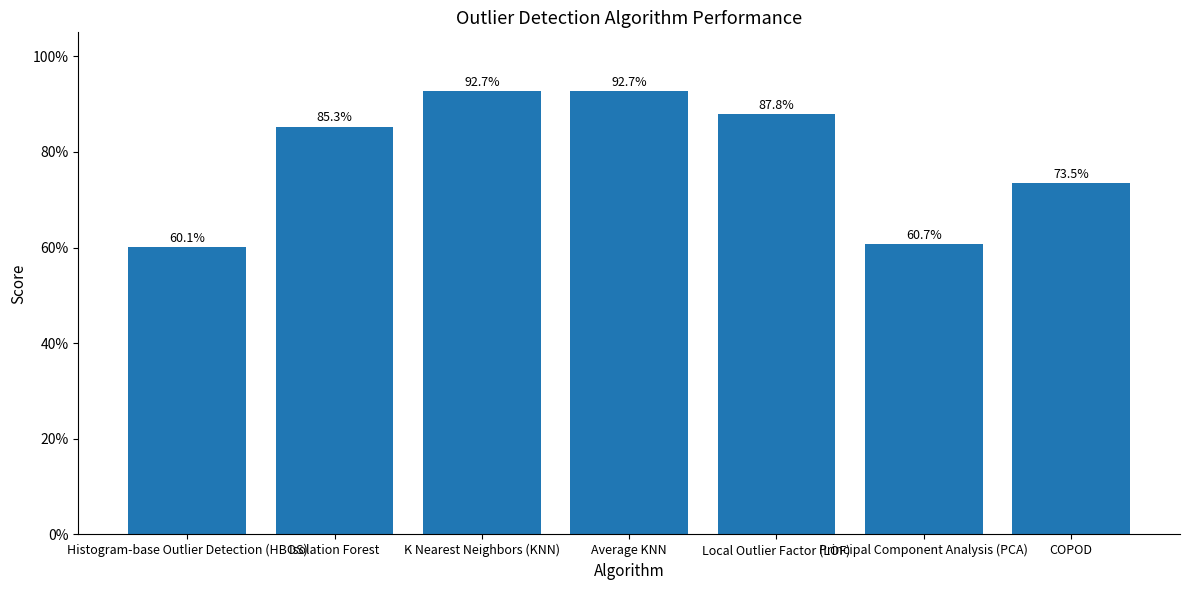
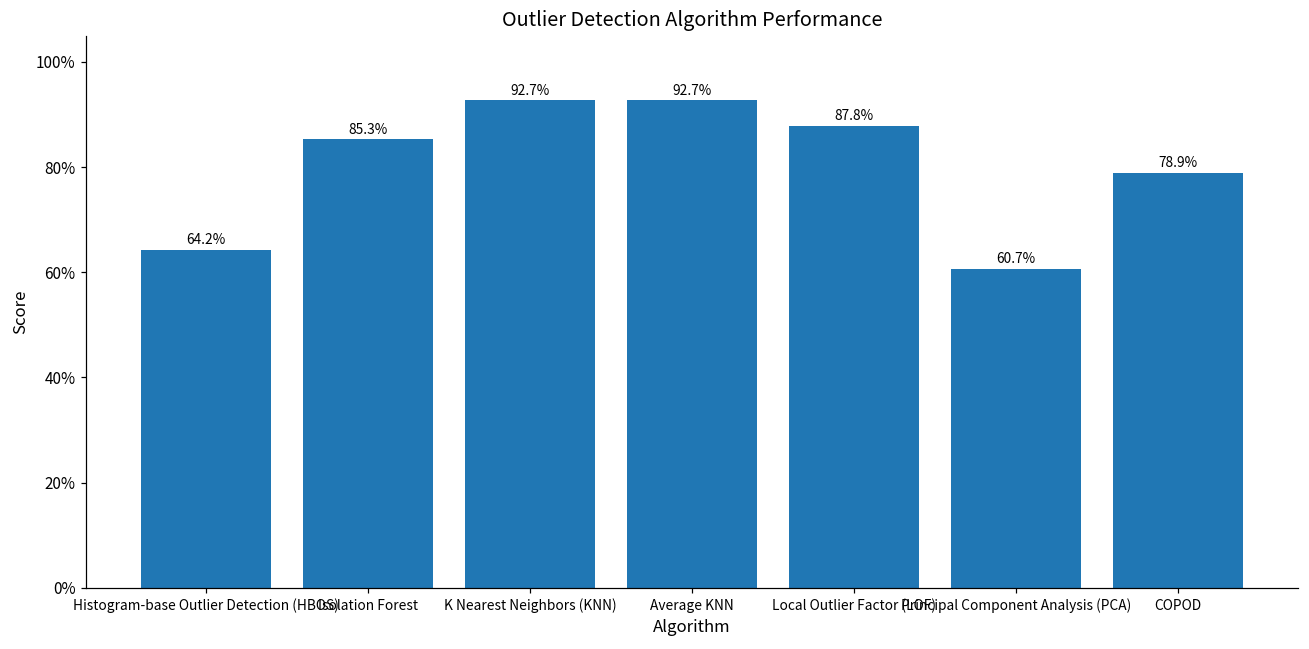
  {
-   "Histogram-base Outlier Detection (HBOS)": "60.1%",
+   "Histogram-base Outlier Detection (HBOS)": "64.2%",
    "K Nearest Neighbors (KNN)": "92.7%",
    "Average KNN": "92.7%",
    "Principal Component Analysis (PCA)": "60.7%",
-   "COPOD": "73.5%"
+   "COPOD": "78.9%"
  }
